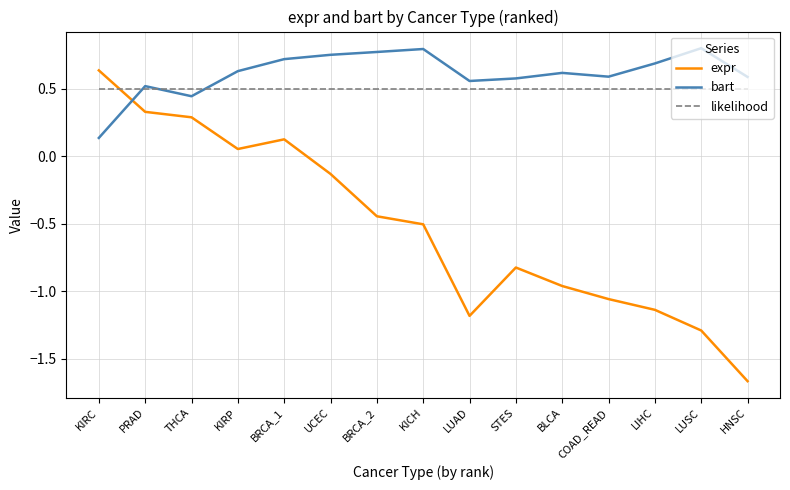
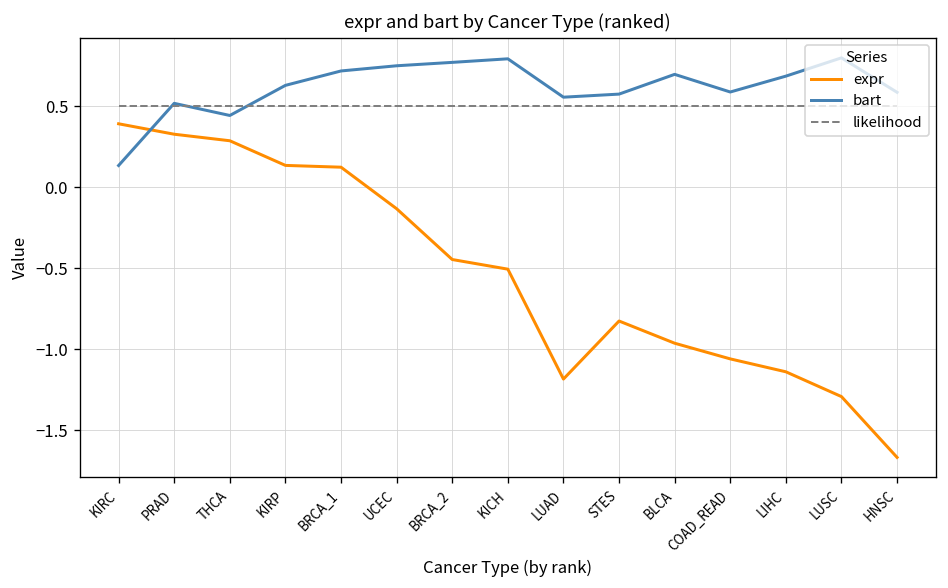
  {
    "expr": {
-     "KIRC": 0.64,
+     "KIRC": 0.39,
      "PRAD": 0.33,
      "THCA": 0.29,
-     "KIRP": 0.05,
+     "KIRP": 0.14,
      "BRCA_1": 0.12,
      "UCEC": -0.13,
      "BRCA_2": -0.45,
      "KICH": -0.51,
      "LUAD": -1.18,
      "STES": -0.83,
      "BLCA": -0.96,
      "COAD_READ": -1.06,
      "LIHC": -1.14,
      "LUSC": -1.29,
      "HNSC": -1.67
    },
    "bart": {
      "KIRC": 0.14,
      "PRAD": 0.52,
      "THCA": 0.44,
      "KIRP": 0.63,
      "BRCA_1": 0.72,
      "UCEC": 0.75,
      "BRCA_2": 0.77,
      "KICH": 0.79,
      "LUAD": 0.56,
      "STES": 0.58,
-     "BLCA": 0.62,
+     "BLCA": 0.70,
      "COAD_READ": 0.59,
      "LIHC": 0.69
    },
    "likelihood": {
      "KIRC": 0.50,
      "PRAD": 0.50,
      "THCA": 0.50,
      "KIRP": 0.50,
      "BRCA_1": 0.50,
      "UCEC": 0.50,
      "BRCA_2": 0.50,
      "KICH": 0.50,
      "LUAD": 0.50,
      "STES": 0.50,
      "BLCA": 0.50,
      "COAD_READ": 0.50,
      "LIHC": 0.50
    }
  }
